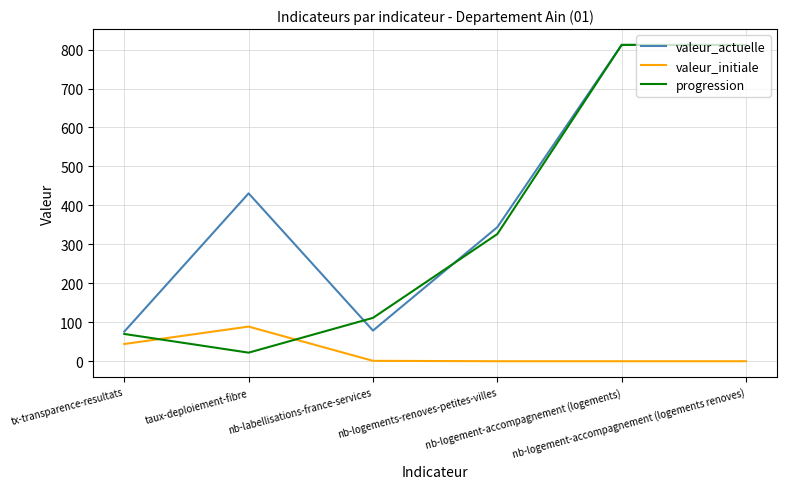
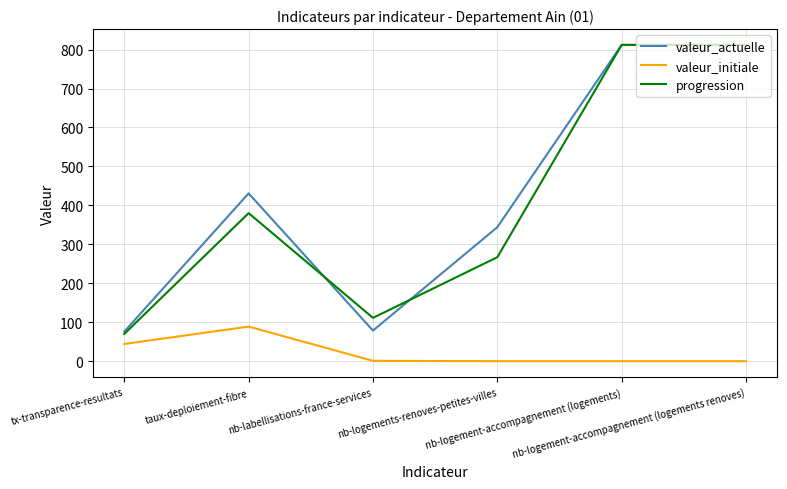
  {
    "valeur_actuelle": {
      "taux-deploiement-fibre": 430,
      "nb-labellisations-france-services": 80,
      "nb-logements-renoves-petites-villes": 340
    },
    "valeur_initiale": {
      "tx-transparence-resultats": 40,
      "taux-deploiement-fibre": 90,
      "nb-labellisations-france-services": 0,
      "nb-logements-renoves-petites-villes": 0,
      "nb-logement-accompagnement (logements)": 0,
      "nb-logement-accompagnement (logements renoves)": 0
    },
    "progression": {
-     "taux-deploiement-fibre": 20,
+     "taux-deploiement-fibre": 380,
      "nb-labellisations-france-services": 110,
-     "nb-logements-renoves-petites-villes": 330
+     "nb-logements-renoves-petites-villes": 270
    }
  }
